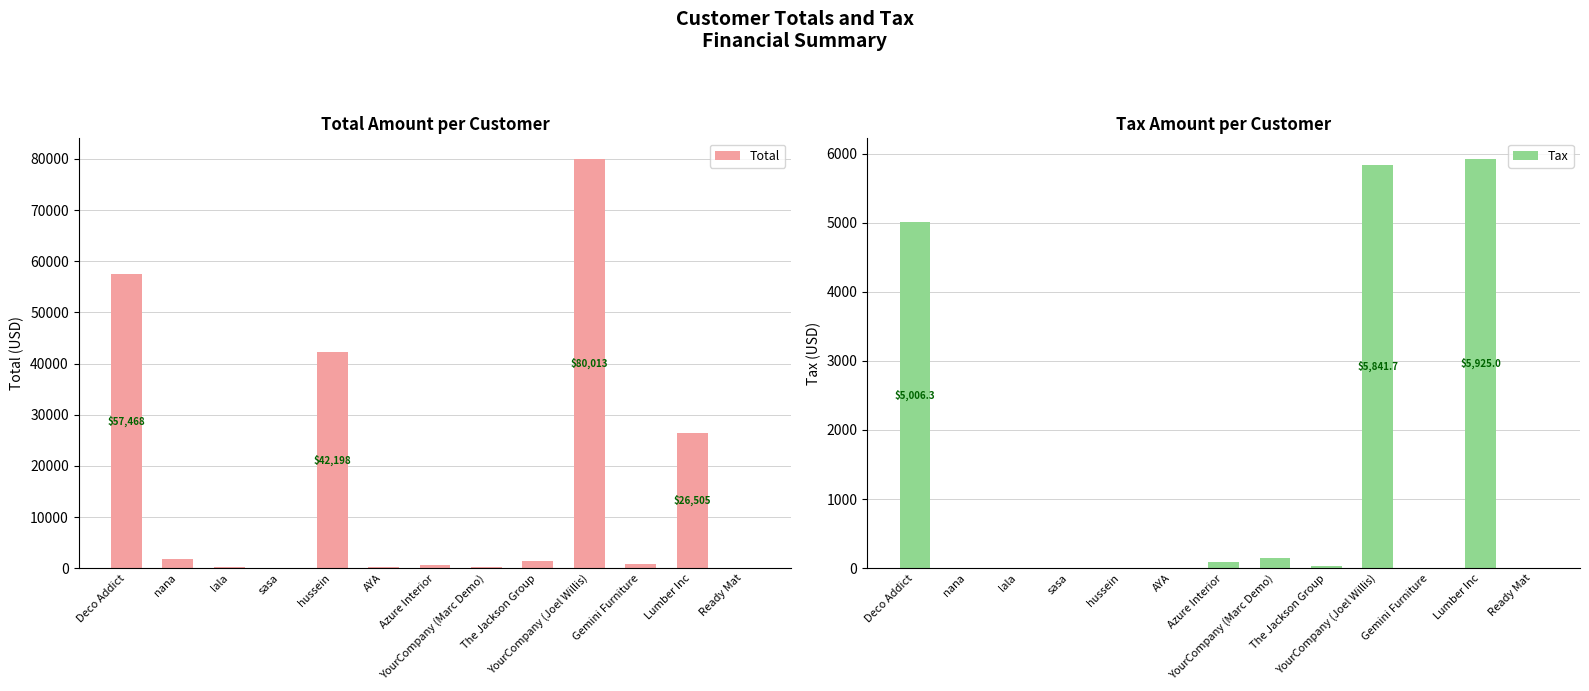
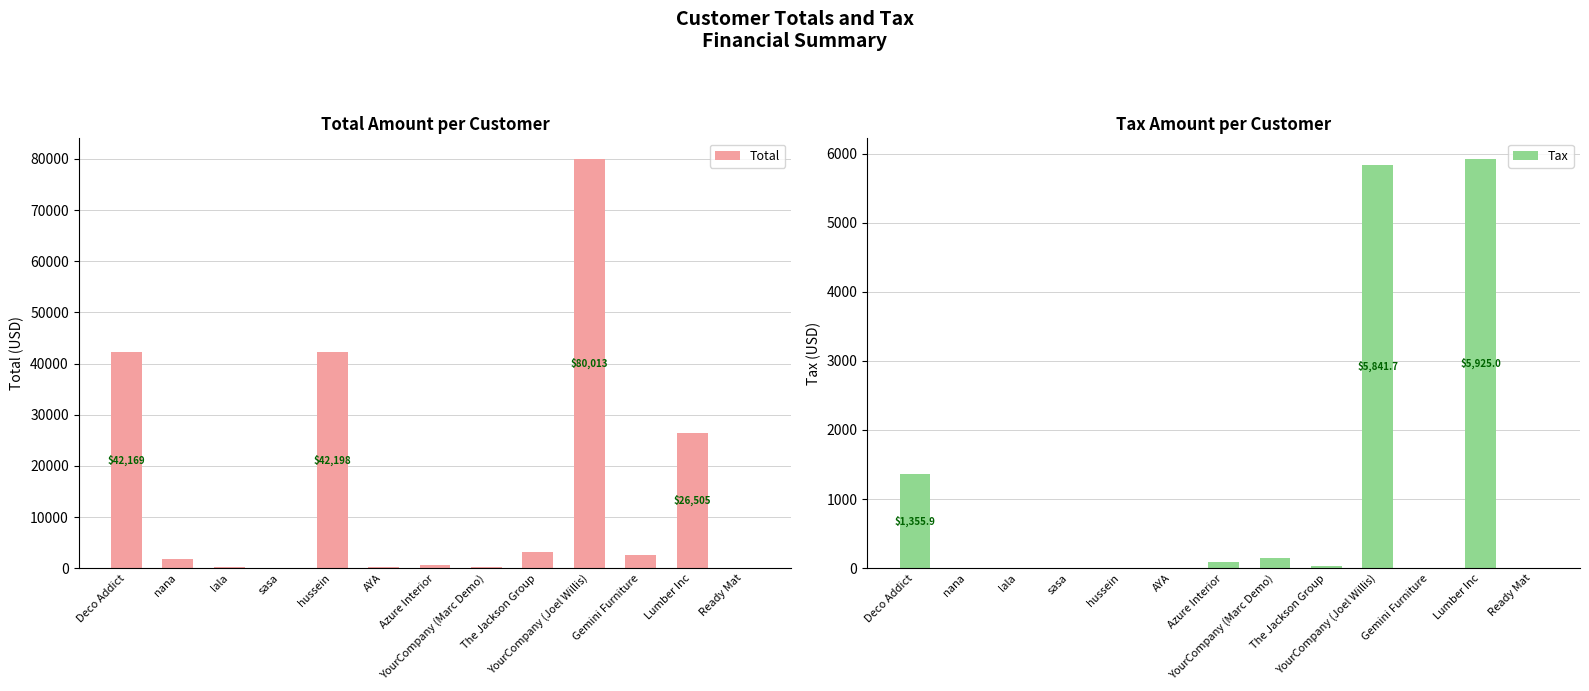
  {
    "Total Amount per Customer": {
-     "Deco Addict": "$57,468",
+     "Deco Addict": "$42,169",
      "hussein": "$42,198",
-     "The Jackson Group": "1000",
+     "The Jackson Group": "3000",
      "YourCompany (Joel Willis)": "$80,013",
-     "Gemini Furniture": "1000",
+     "Gemini Furniture": "3000",
      "Lumber Inc": "$26,505"
    },
    "Tax Amount per Customer": {
-     "Deco Addict": "$5,006.3",
+     "Deco Addict": "$1,355.9",
      "YourCompany (Joel Willis)": "$5,841.7",
      "Lumber Inc": "$5,925.0"
    }
  }
